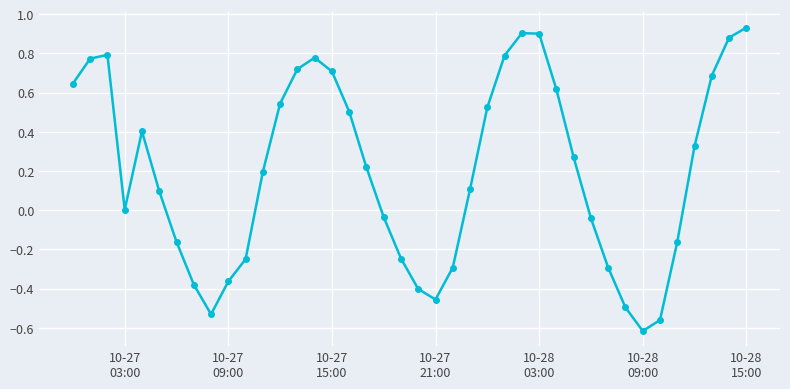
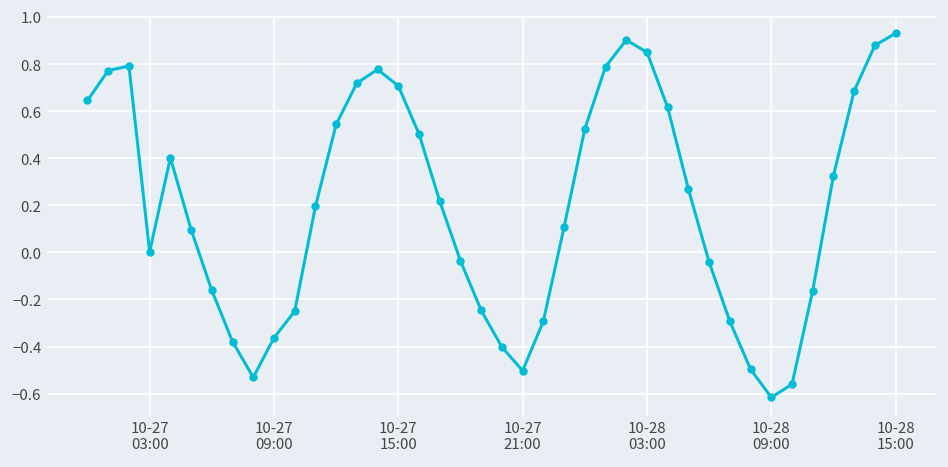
  {
    "10-27 03:00": 0.00,
    "10-27 09:00": -0.36,
    "10-27 15:00": 0.71,
-   "10-27 21:00": -0.46,
-   "10-28 03:00": 0.90,
+   "10-27 21:00": -0.50,
+   "10-28 03:00": 0.85,
    "10-28 09:00": -0.62,
    "10-28 15:00": 0.93
  }
